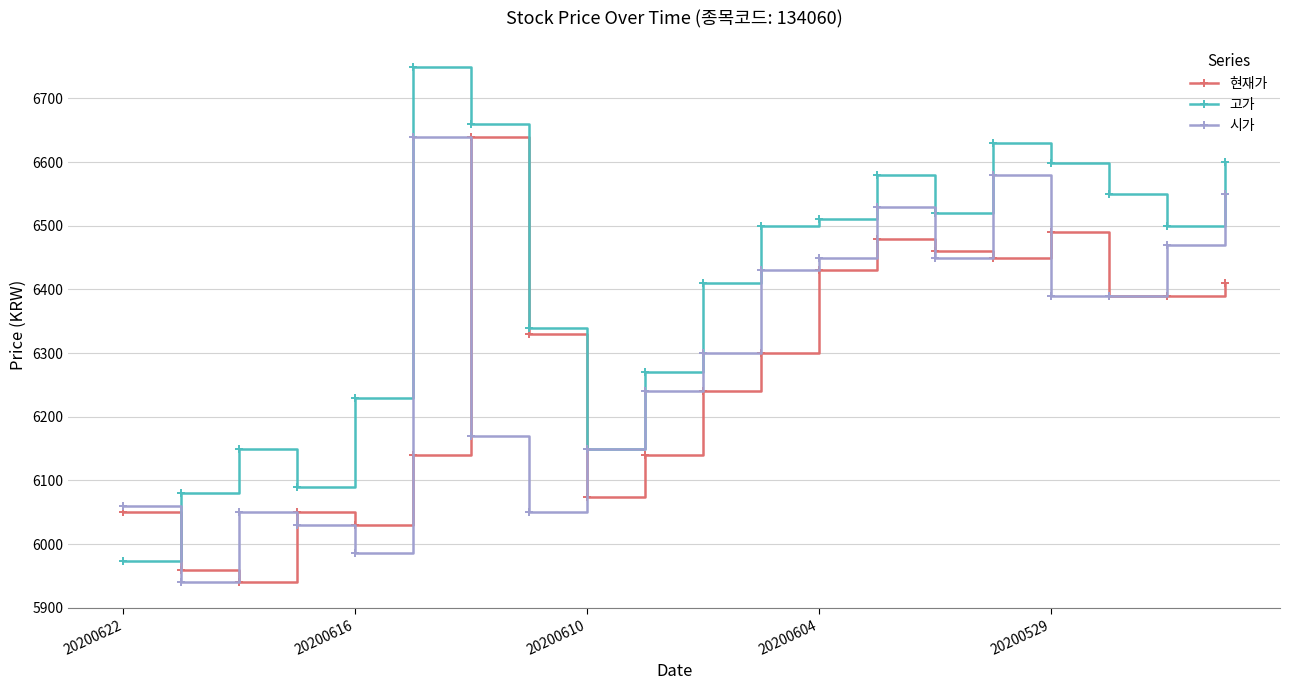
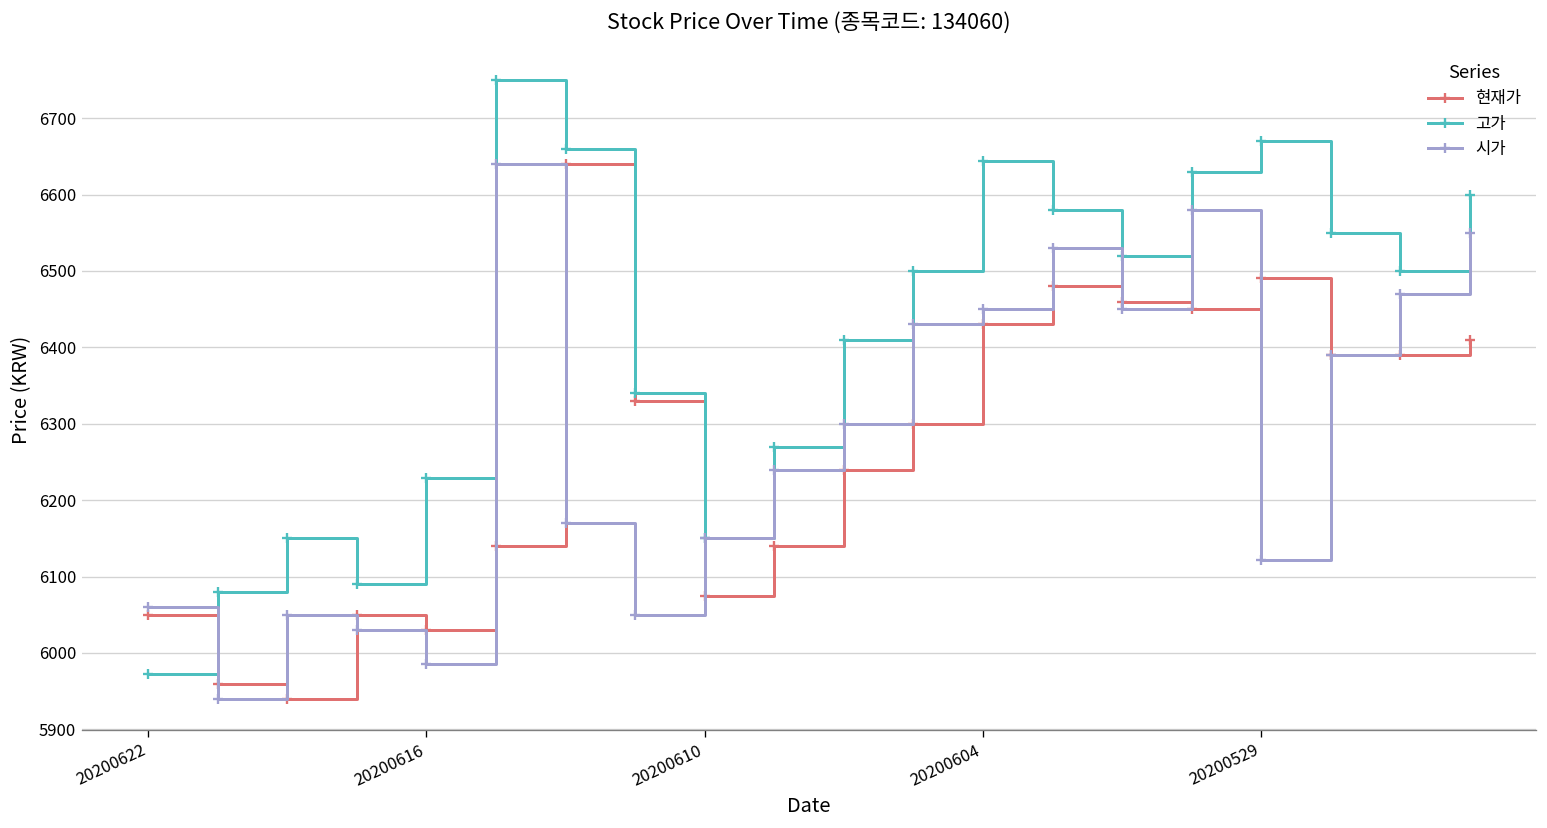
  {
    "현재가": {
      "20200622": 6050,
      "20200616": 6030,
      "20200610": 6070,
      "20200604": 6430,
      "20200529": 6490
    },
    "고가": {
      "20200622": 5970,
      "20200616": 6230,
-     "20200604": 6510,
-     "20200529": 6600
+     "20200604": 6640,
+     "20200529": 6670
    },
    "시가": {
      "20200622": 6060,
      "20200616": 5990,
      "20200604": 6450,
-     "20200529": 6390
+     "20200529": 6120
    }
  }
